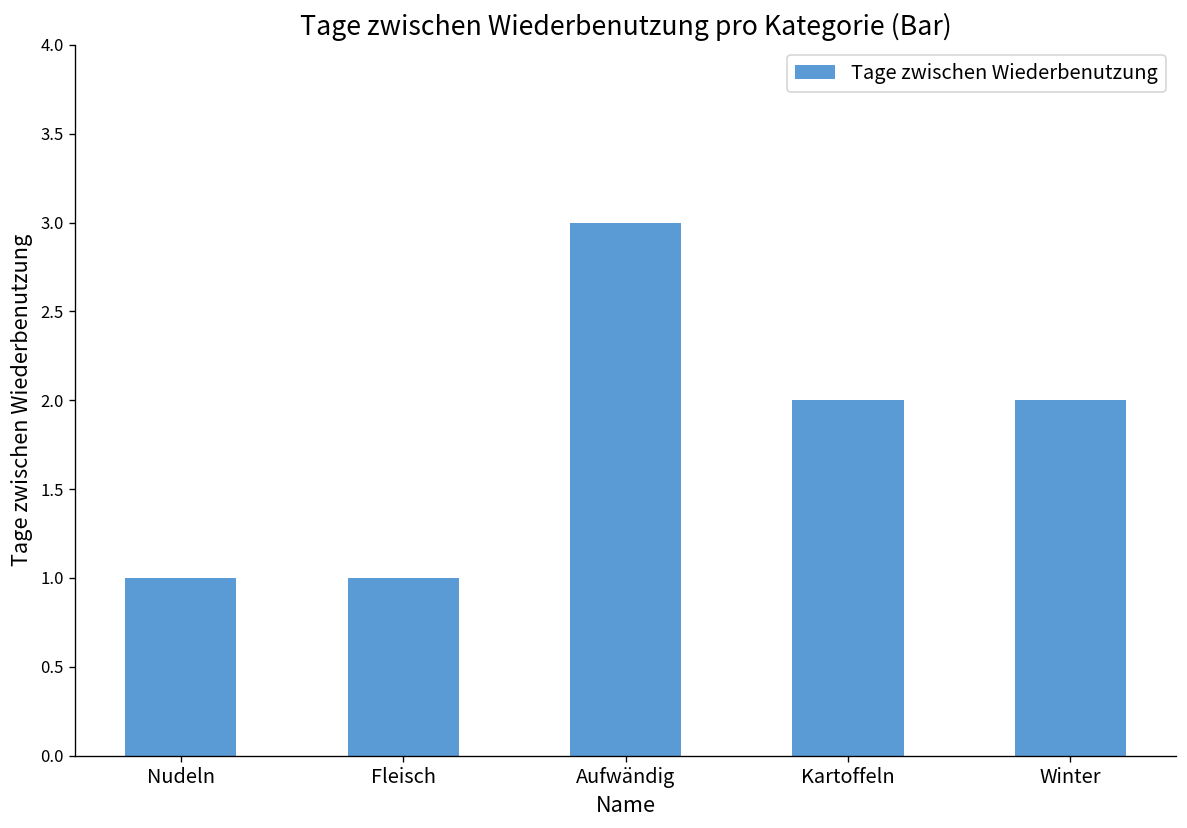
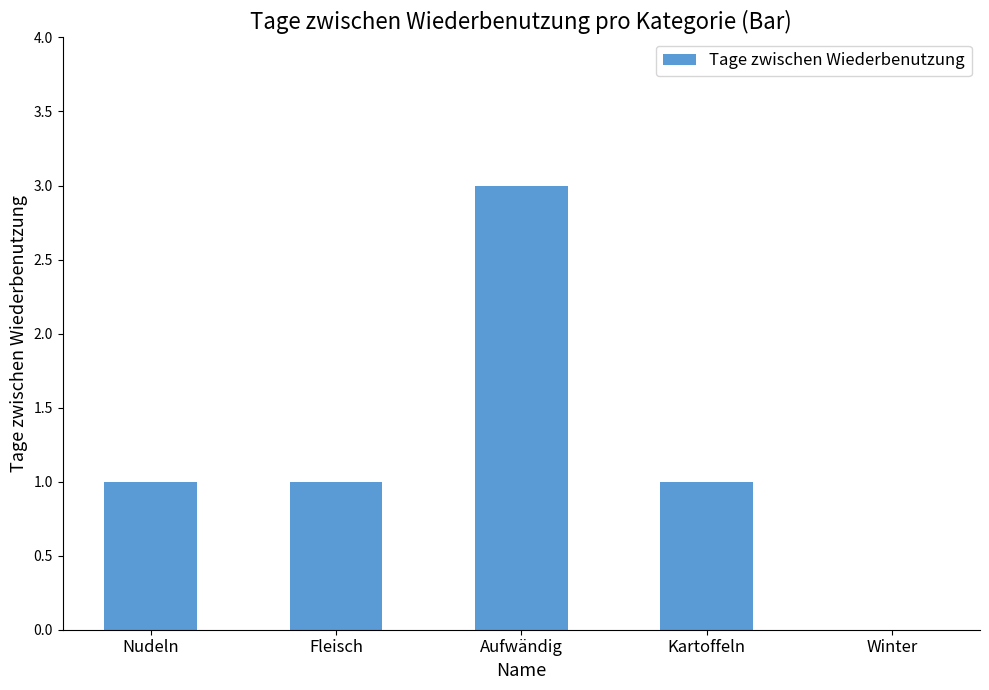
  {
    "Nudeln": 1,
    "Fleisch": 1,
    "Aufwändig": 3,
-   "Kartoffeln": 2,
-   "Winter": 2
+   "Kartoffeln": 1,
+   "Winter": 0
  }
